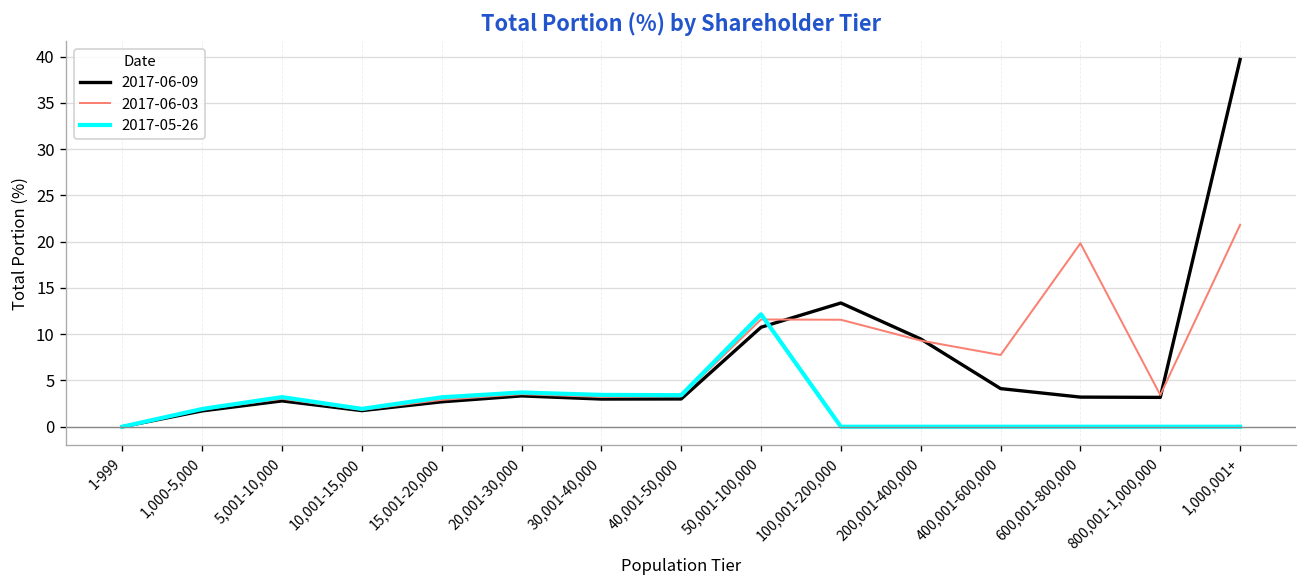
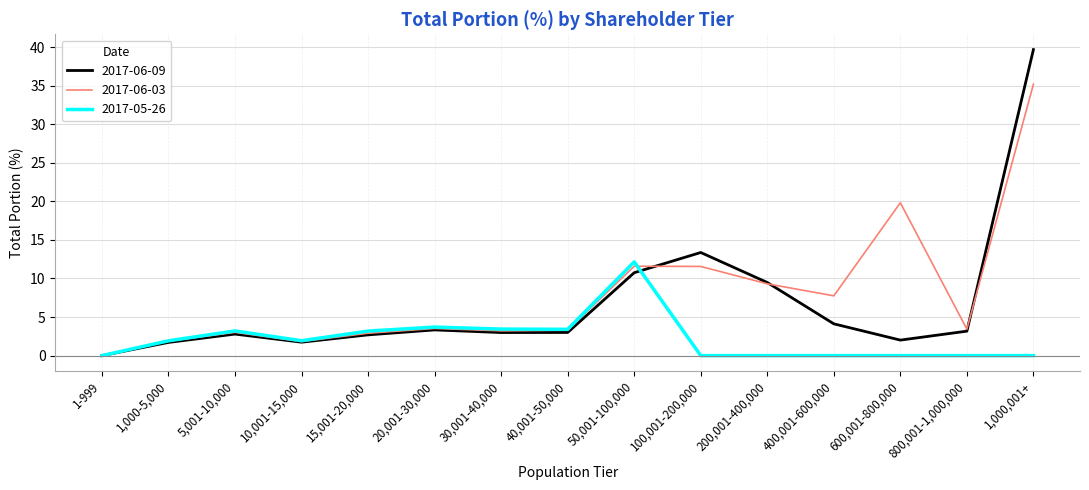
  {
    "2017-06-09": {
      "50,001-100,000": 11,
      "100,001-200,000": 13,
      "400,001-600,000": 4,
-     "600,001-800,000": 3,
+     "600,001-800,000": 2,
      "1,000,001+": 40
    },
    "2017-06-03": {
      "50,001-100,000": 12,
      "100,001-200,000": 12,
      "400,001-600,000": 8,
      "600,001-800,000": 20,
-     "1,000,001+": 22
+     "1,000,001+": 35
    },
    "2017-05-26": {
      "50,001-100,000": 12,
      "100,001-200,000": 0,
      "200,001-400,000": 0,
      "400,001-600,000": 0,
      "600,001-800,000": 0,
      "800,001-1,000,000": 0,
      "1,000,001+": 0
    }
  }
